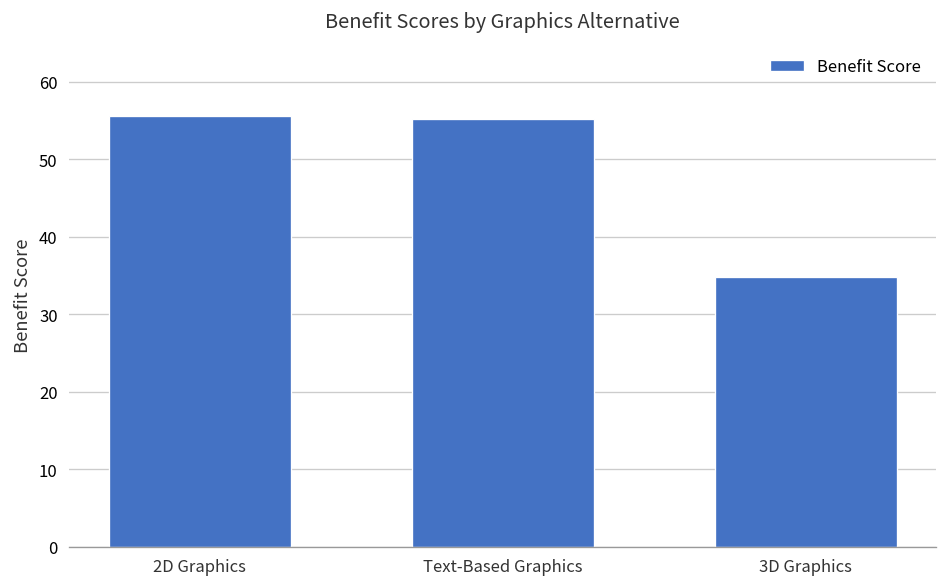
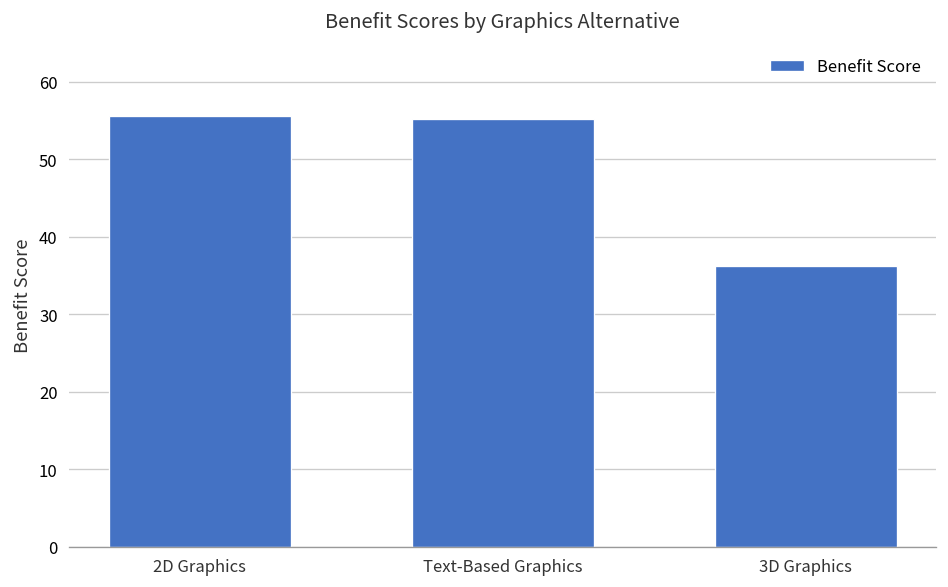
  {
    "2D Graphics": 56,
    "Text-Based Graphics": 55,
-   "3D Graphics": 35
+   "3D Graphics": 36
  }
